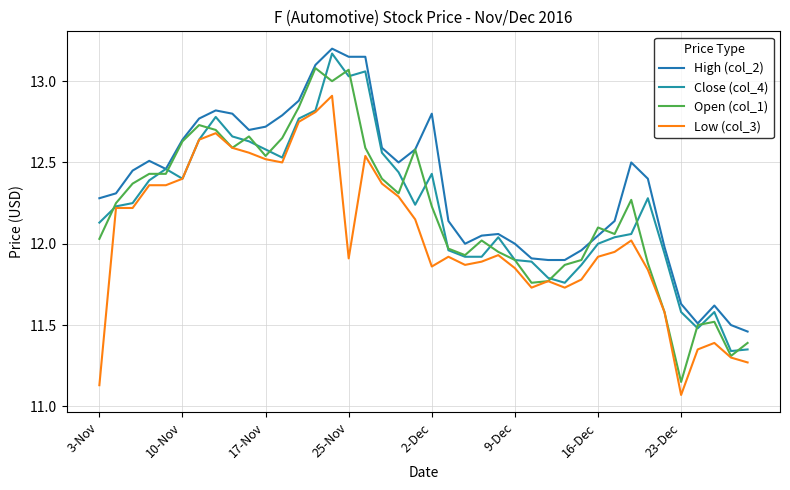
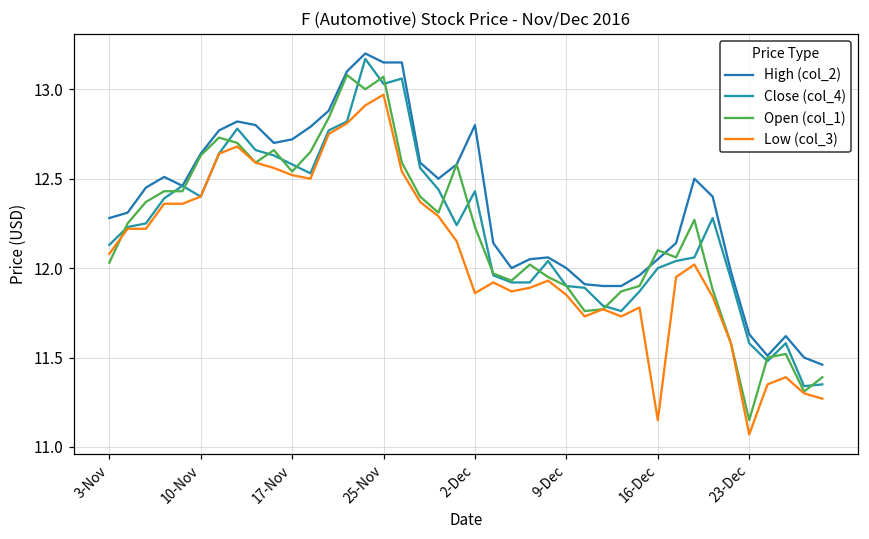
  {
    "Open (col_1)": {
      "3-Nov": 12.03,
      "17-Nov": 12.54,
      "25-Nov": 13.07,
      "2-Dec": 12.23,
      "16-Dec": 12.10,
      "23-Dec": 11.15
    },
    "Low (col_3)": {
-     "3-Nov": 11.13,
+     "3-Nov": 12.08,
      "17-Nov": 12.52,
-     "25-Nov": 11.91,
+     "25-Nov": 12.97,
      "2-Dec": 11.86,
      "9-Dec": 11.85,
-     "16-Dec": 11.92,
+     "16-Dec": 11.15,
      "23-Dec": 11.07
    }
  }
